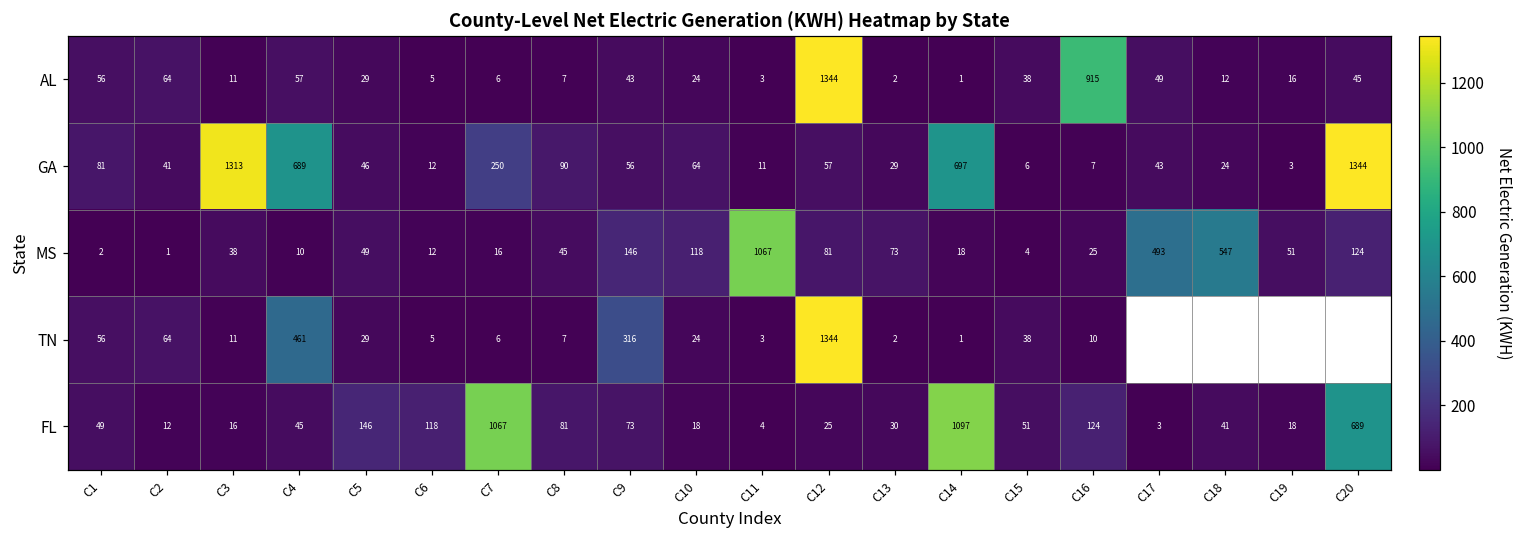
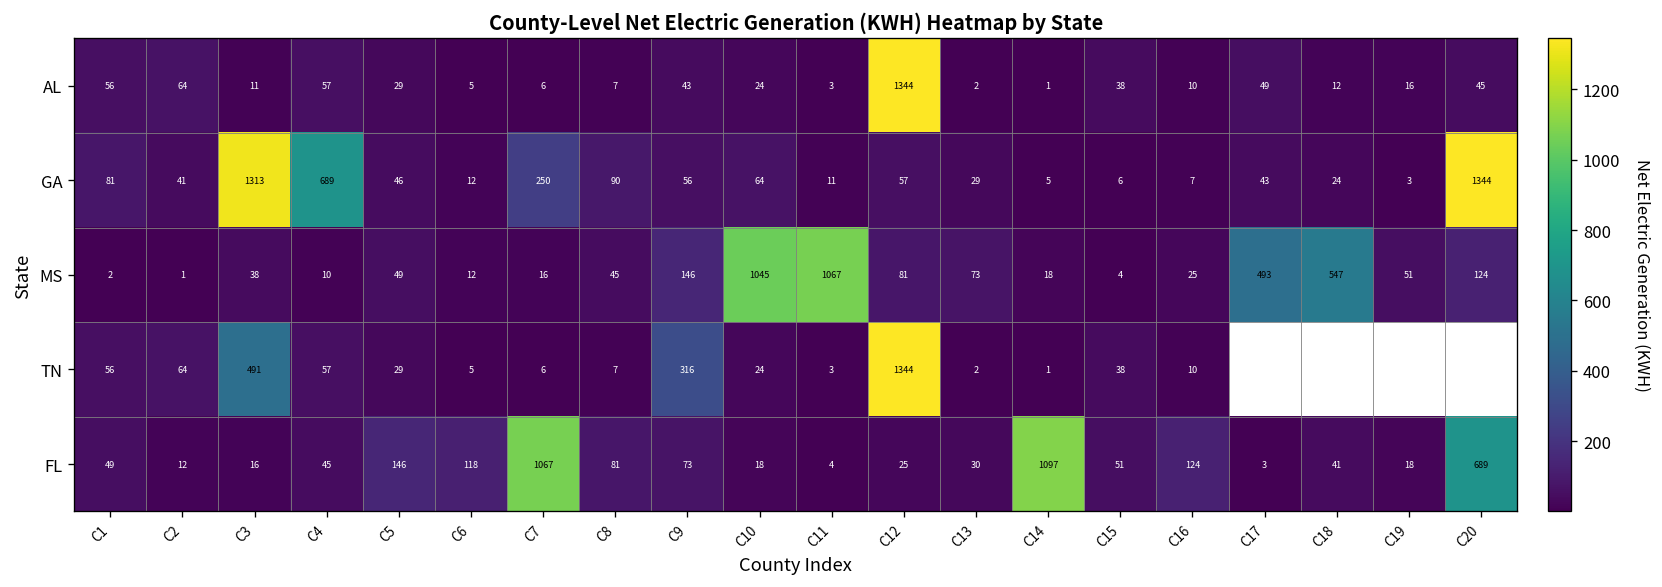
  {
    "AL": {
      "C1": 56,
      "C2": 64,
      "C3": 11,
      "C4": 57,
      "C5": 29,
      "C6": 5,
      "C7": 6,
      "C8": 7,
      "C9": 43,
      "C10": 24,
      "C11": 3,
      "C12": 1344,
      "C13": 2,
      "C14": 1,
      "C15": 38,
-     "C16": 915,
+     "C16": 10,
      "C17": 49,
      "C18": 12,
      "C19": 16,
      "C20": 45
    },
    "GA": {
      "C1": 81,
      "C2": 41,
      "C3": 1313,
      "C4": 689,
      "C5": 46,
      "C6": 12,
      "C7": 250,
      "C8": 90,
      "C9": 56,
      "C10": 64,
      "C11": 11,
      "C12": 57,
      "C13": 29,
-     "C14": 697,
+     "C14": 5,
      "C15": 6,
      "C16": 7,
      "C17": 43,
      "C18": 24,
      "C19": 3,
      "C20": 1344
    },
    "MS": {
      "C1": 2,
      "C2": 1,
      "C3": 38,
      "C4": 10,
      "C5": 49,
      "C6": 12,
      "C7": 16,
      "C8": 45,
      "C9": 146,
-     "C10": 118,
+     "C10": 1045,
      "C11": 1067,
      "C12": 81,
      "C13": 73,
      "C14": 18,
      "C15": 4,
      "C16": 25,
      "C17": 493,
      "C18": 547,
      "C19": 51,
      "C20": 124
    },
    "TN": {
      "C1": 56,
      "C2": 64,
-     "C3": 11,
-     "C4": 461,
+     "C3": 491,
+     "C4": 57,
      "C5": 29,
      "C6": 5,
      "C7": 6,
      "C8": 7,
      "C9": 316,
      "C10": 24,
      "C11": 3,
      "C12": 1344,
      "C13": 2,
      "C14": 1,
      "C15": 38,
      "C16": 10
    },
    "FL": {
      "C1": 49,
      "C2": 12,
      "C3": 16,
      "C4": 45,
      "C5": 146,
      "C6": 118,
      "C7": 1067,
      "C8": 81,
      "C9": 73,
      "C10": 18,
      "C11": 4,
      "C12": 25,
      "C13": 30,
      "C14": 1097,
      "C15": 51,
      "C16": 124,
      "C17": 3,
      "C18": 41,
      "C19": 18,
      "C20": 689
    }
  }
